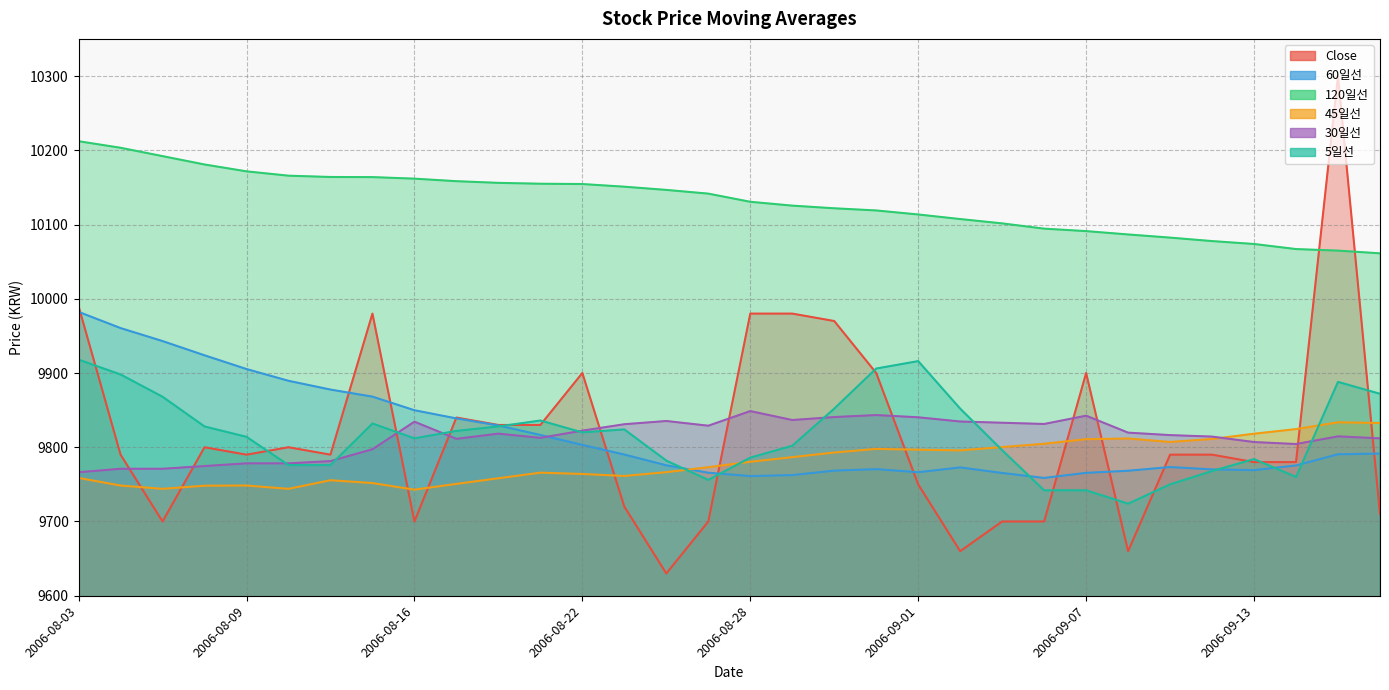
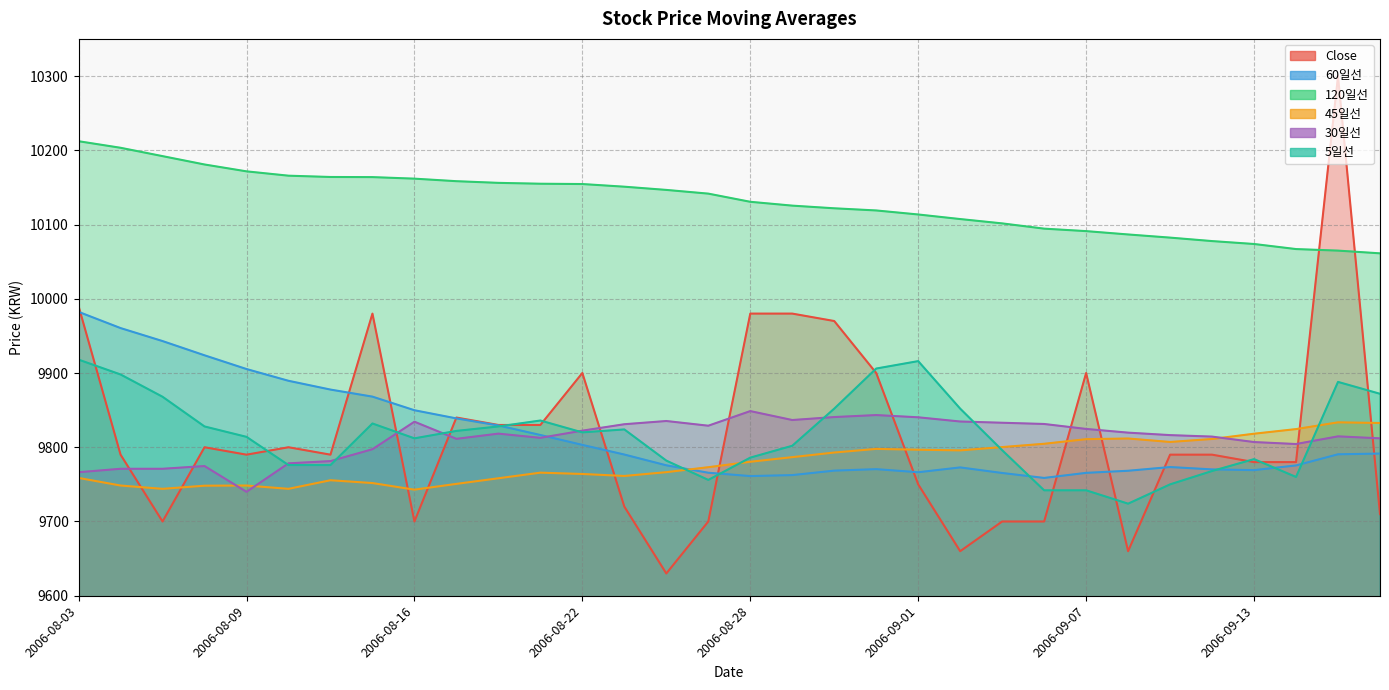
  {
    "30일선": {
      "2006-08-03": 9770,
-     "2006-08-09": 9780,
+     "2006-08-09": 9740,
      "2006-08-16": 9830,
      "2006-08-28": 9850,
      "2006-09-01": 9840,
-     "2006-09-07": 9840,
+     "2006-09-07": 9820,
      "2006-09-13": 9810
    }
  }
